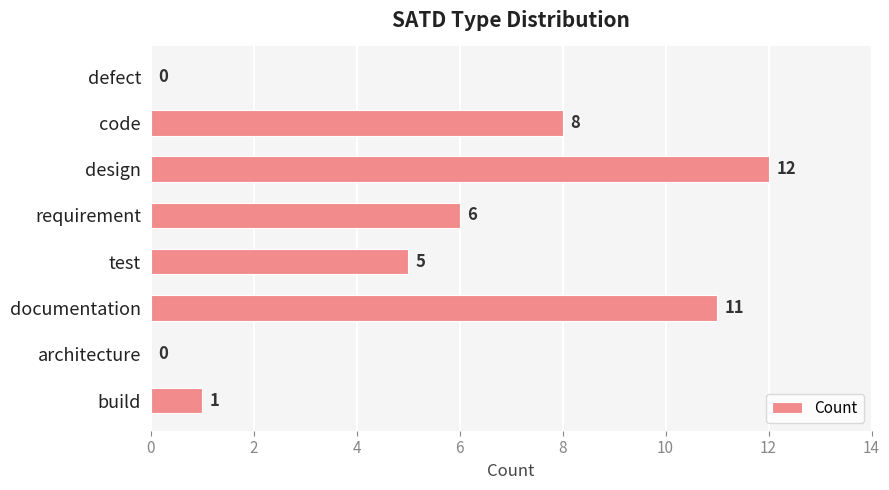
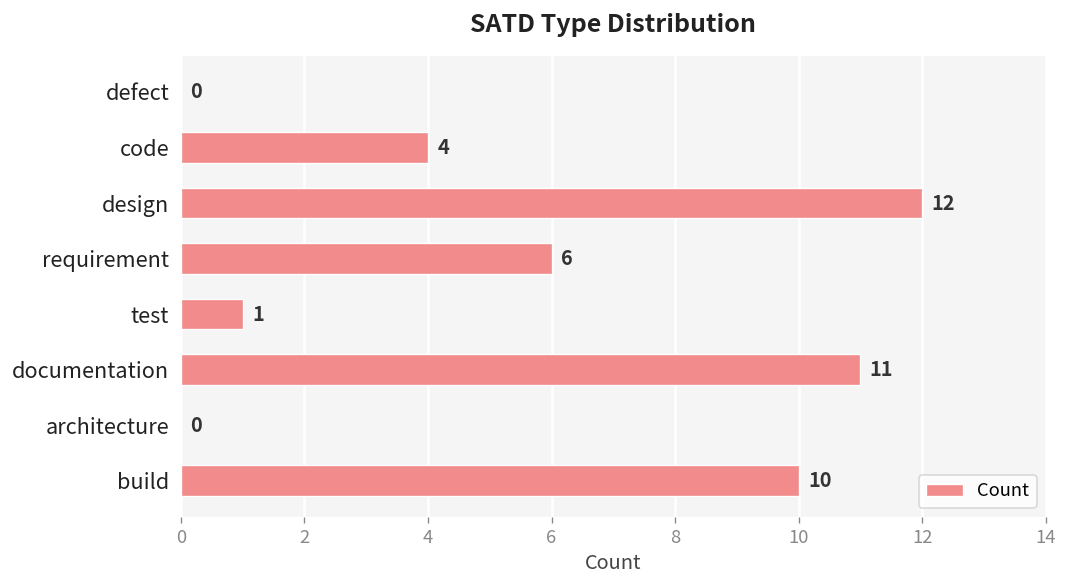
  {
    "defect": 0,
-   "code": 8,
+   "code": 4,
    "design": 12,
    "requirement": 6,
-   "test": 5,
+   "test": 1,
    "documentation": 11,
    "architecture": 0,
-   "build": 1
+   "build": 10
  }
